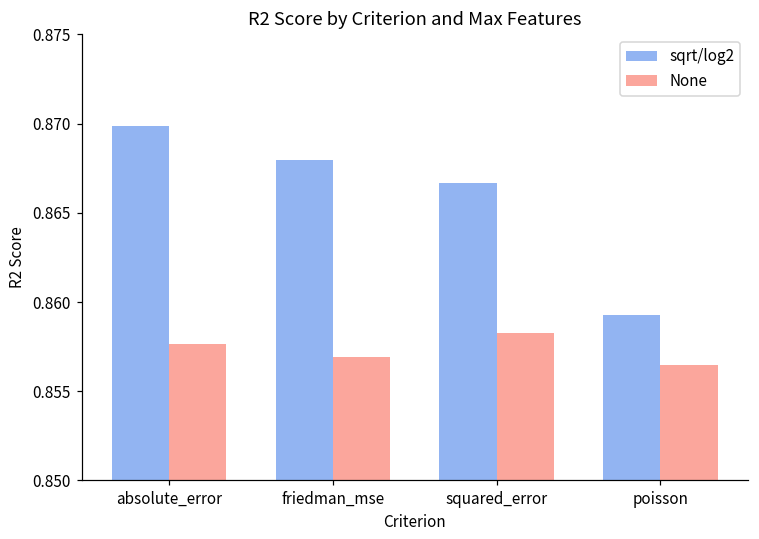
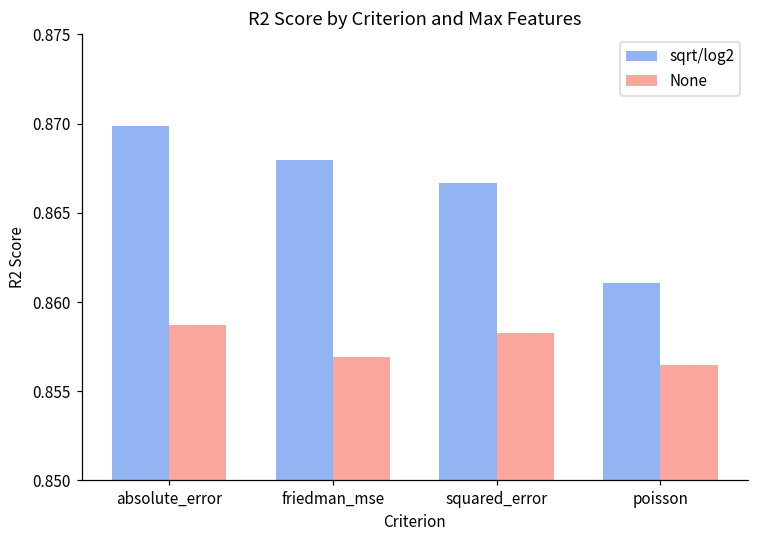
  {
    "sqrt/log2": {
      "absolute_error": 0.8699,
      "friedman_mse": 0.8680,
      "squared_error": 0.8667,
-     "poisson": 0.8593
+     "poisson": 0.8611
    },
    "None": {
-     "absolute_error": 0.8577,
+     "absolute_error": 0.8587,
      "friedman_mse": 0.8569,
      "squared_error": 0.8583,
      "poisson": 0.8565
    }
  }
